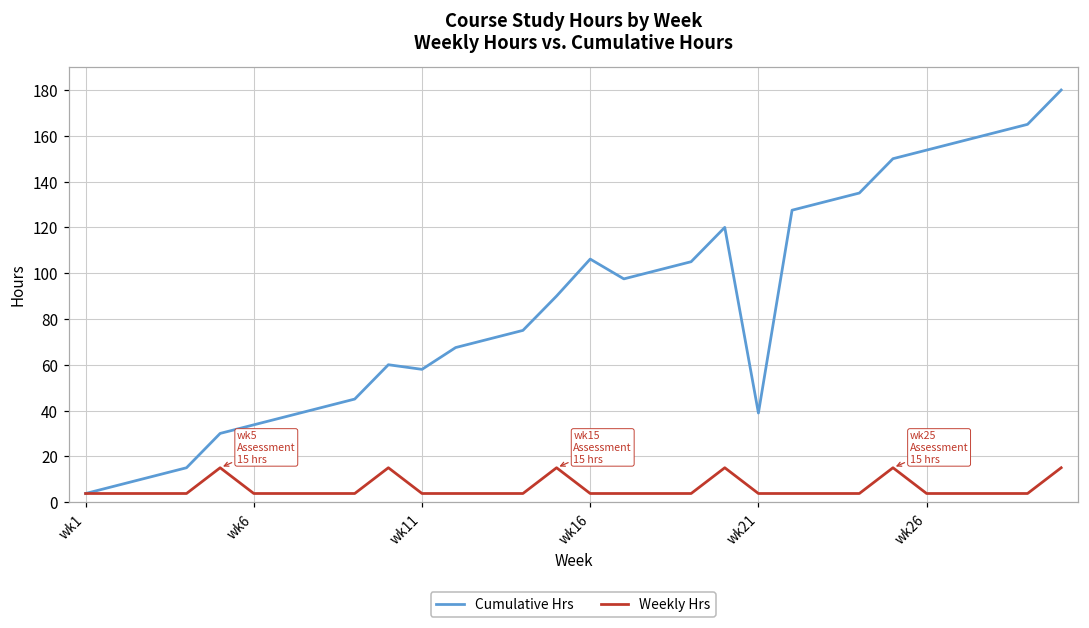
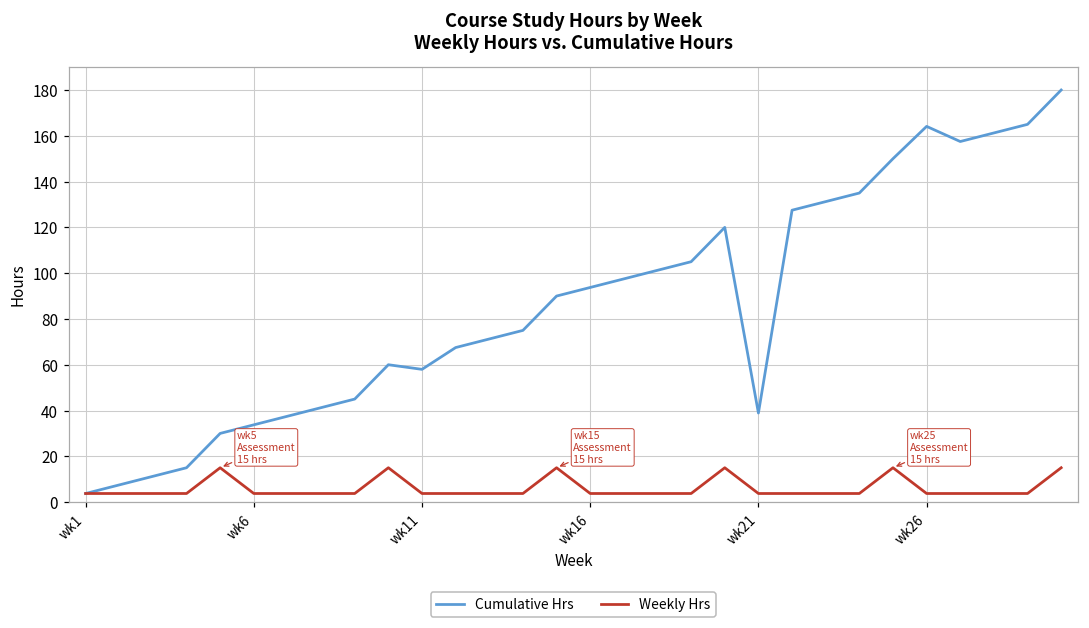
  {
    "Cumulative Hrs": {
      "wk11": 58,
-     "wk16": 106,
+     "wk16": 94,
      "wk21": 39,
-     "wk26": 154
+     "wk26": 164
    },
    "Weekly Hrs": {
      "wk6": 4,
      "wk11": 4,
      "wk16": 4,
      "wk21": 4,
      "wk26": 4
    }
  }
